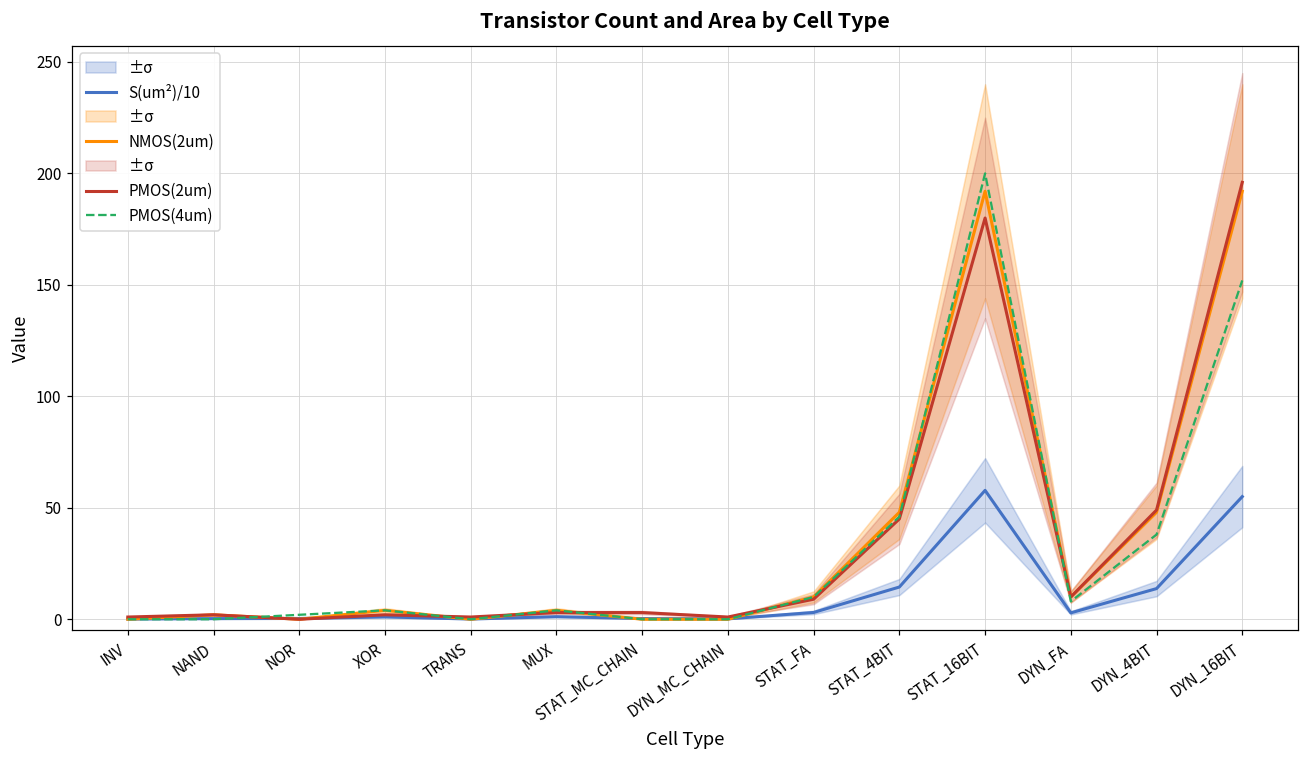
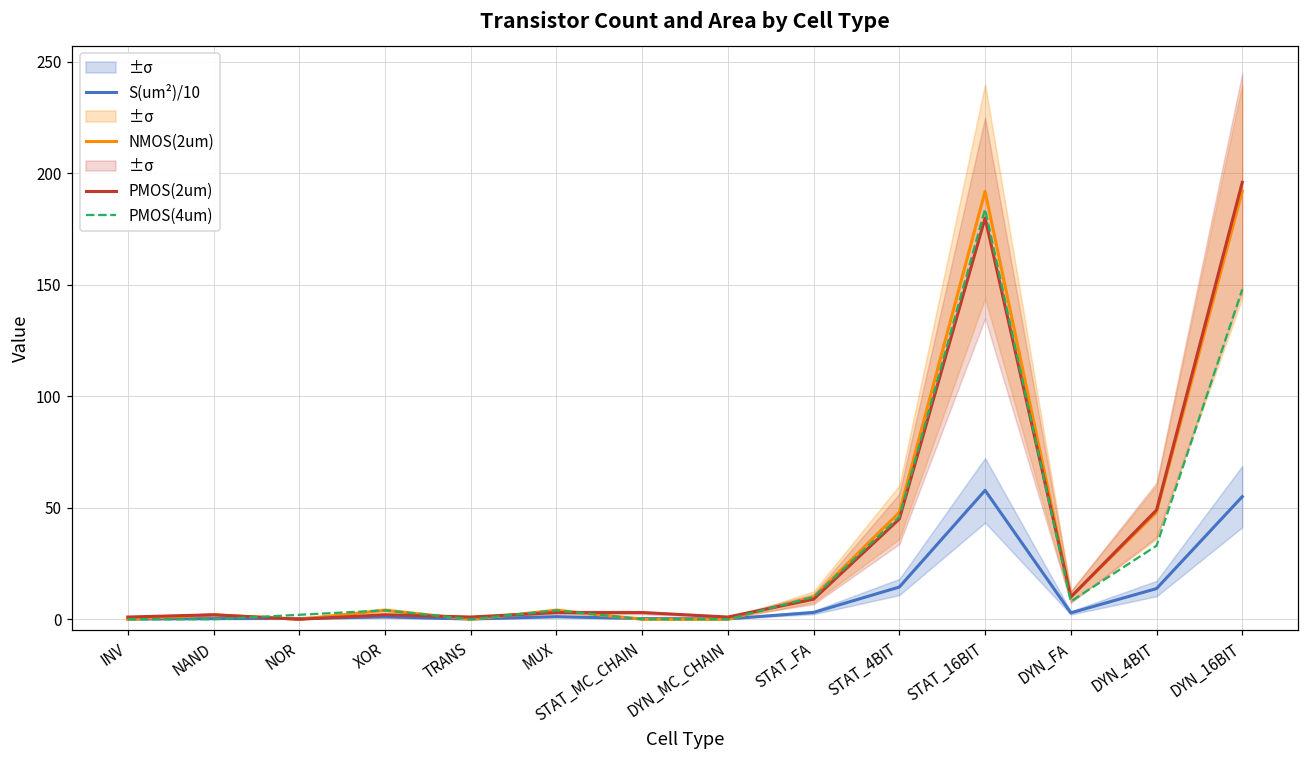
  {
    "PMOS(4um)": {
      "NOR": 2,
-     "STAT_16BIT": 200,
+     "STAT_16BIT": 184,
      "DYN_FA": 8,
-     "DYN_4BIT": 38,
-     "DYN_16BIT": 152
+     "DYN_4BIT": 33,
+     "DYN_16BIT": 148
    }
  }
